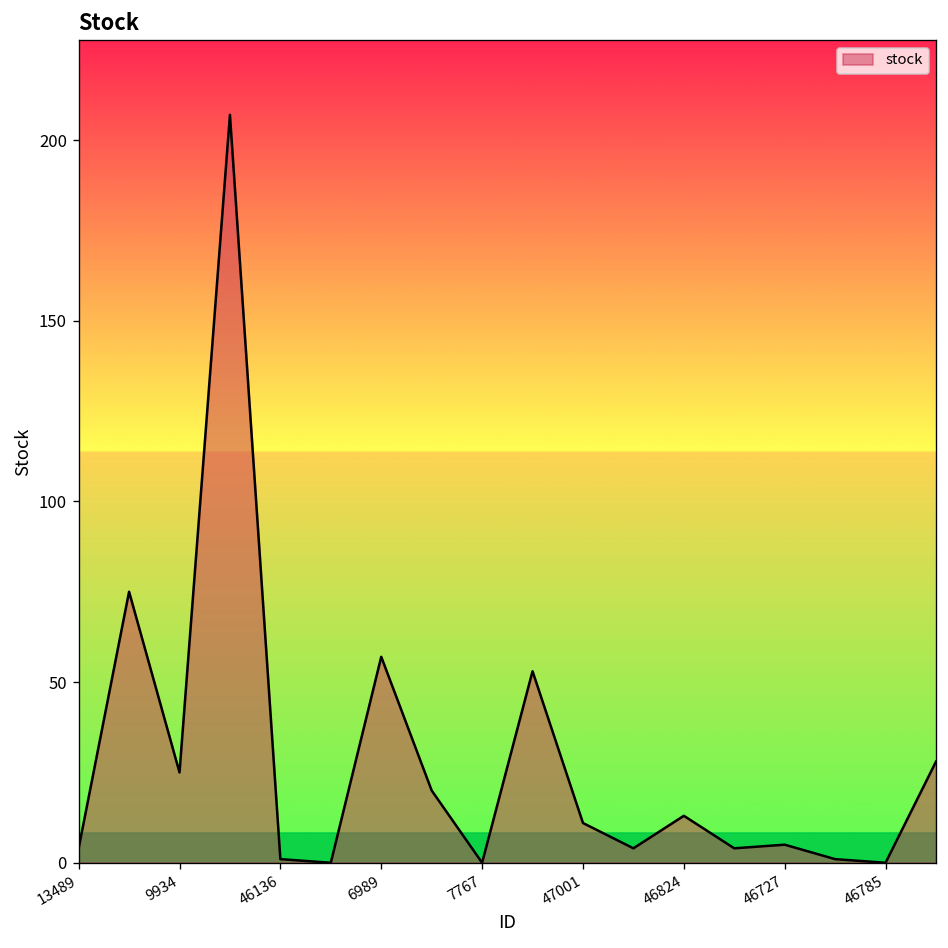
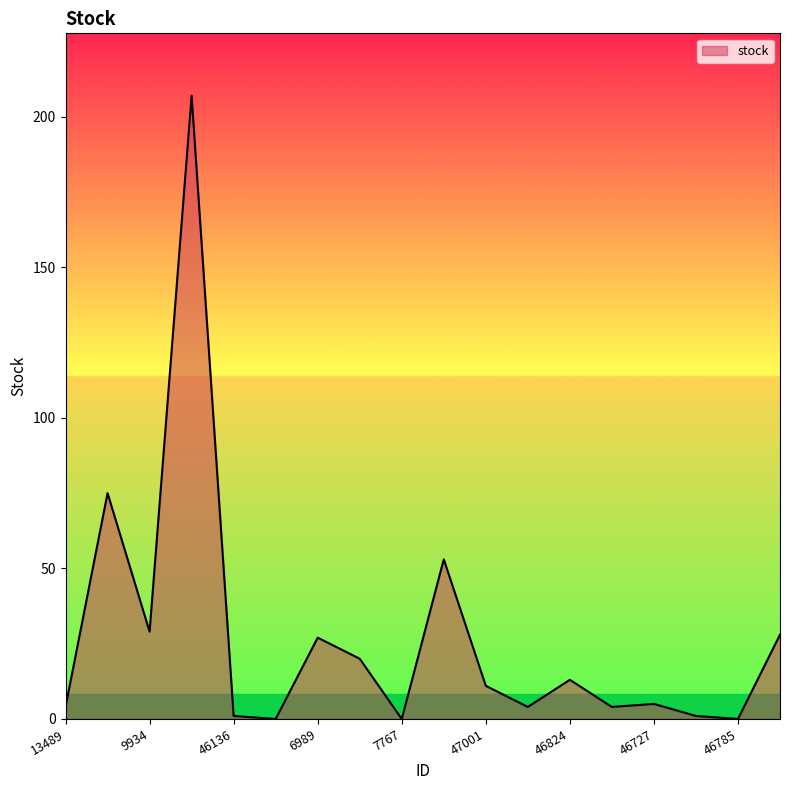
  {
-   "9934": 25,
-   "6989": 57,
+   "9934": 29,
+   "6989": 27,
    "47001": 11,
    "46824": 13
  }
